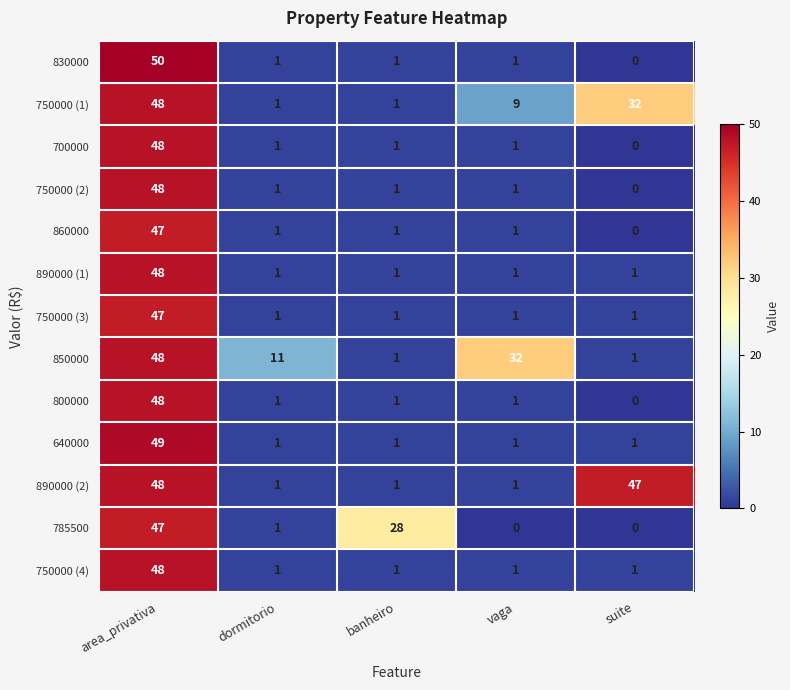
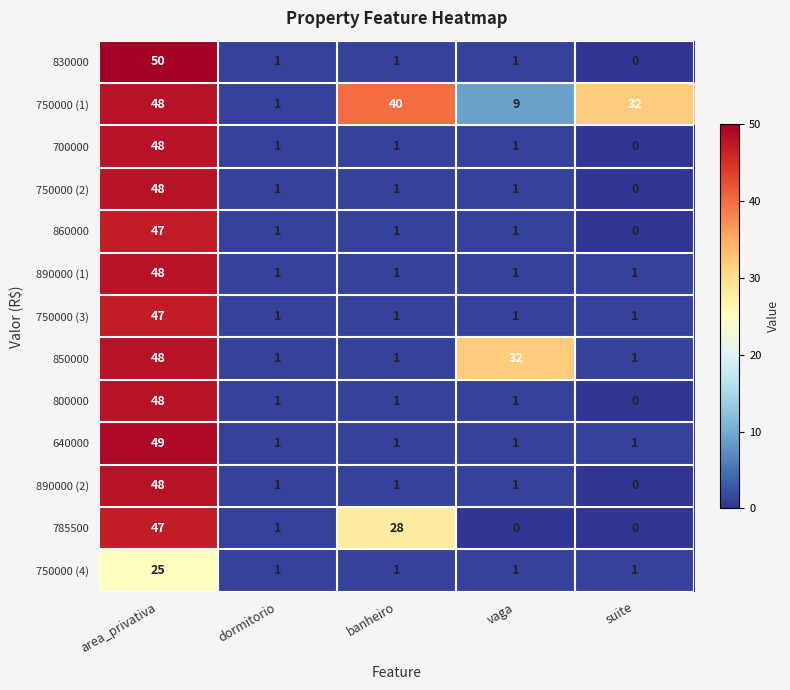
  {
    "830000": {
      "area_privativa": 50,
      "dormitorio": 1,
      "banheiro": 1,
      "vaga": 1,
      "suite": 0
    },
    "750000 (1)": {
      "area_privativa": 48,
      "dormitorio": 1,
-     "banheiro": 1,
+     "banheiro": 40,
      "vaga": 9,
      "suite": 32
    },
    "700000": {
      "area_privativa": 48,
      "dormitorio": 1,
      "banheiro": 1,
      "vaga": 1,
      "suite": 0
    },
    "750000 (2)": {
      "area_privativa": 48,
      "dormitorio": 1,
      "banheiro": 1,
      "vaga": 1,
      "suite": 0
    },
    "860000": {
      "area_privativa": 47,
      "dormitorio": 1,
      "banheiro": 1,
      "vaga": 1,
      "suite": 0
    },
    "890000 (1)": {
      "area_privativa": 48,
      "dormitorio": 1,
      "banheiro": 1,
      "vaga": 1,
      "suite": 1
    },
    "750000 (3)": {
      "area_privativa": 47,
      "dormitorio": 1,
      "banheiro": 1,
      "vaga": 1,
      "suite": 1
    },
    "850000": {
      "area_privativa": 48,
-     "dormitorio": 11,
+     "dormitorio": 1,
      "banheiro": 1,
      "vaga": 32,
      "suite": 1
    },
    "800000": {
      "area_privativa": 48,
      "dormitorio": 1,
      "banheiro": 1,
      "vaga": 1,
      "suite": 0
    },
    "640000": {
      "area_privativa": 49,
      "dormitorio": 1,
      "banheiro": 1,
      "vaga": 1,
      "suite": 1
    },
    "890000 (2)": {
      "area_privativa": 48,
      "dormitorio": 1,
      "banheiro": 1,
      "vaga": 1,
-     "suite": 47
+     "suite": 0
    },
    "785500": {
      "area_privativa": 47,
      "dormitorio": 1,
      "banheiro": 28,
      "vaga": 0,
      "suite": 0
    },
    "750000 (4)": {
-     "area_privativa": 48,
+     "area_privativa": 25,
      "dormitorio": 1,
      "banheiro": 1,
      "vaga": 1,
      "suite": 1
    }
  }
